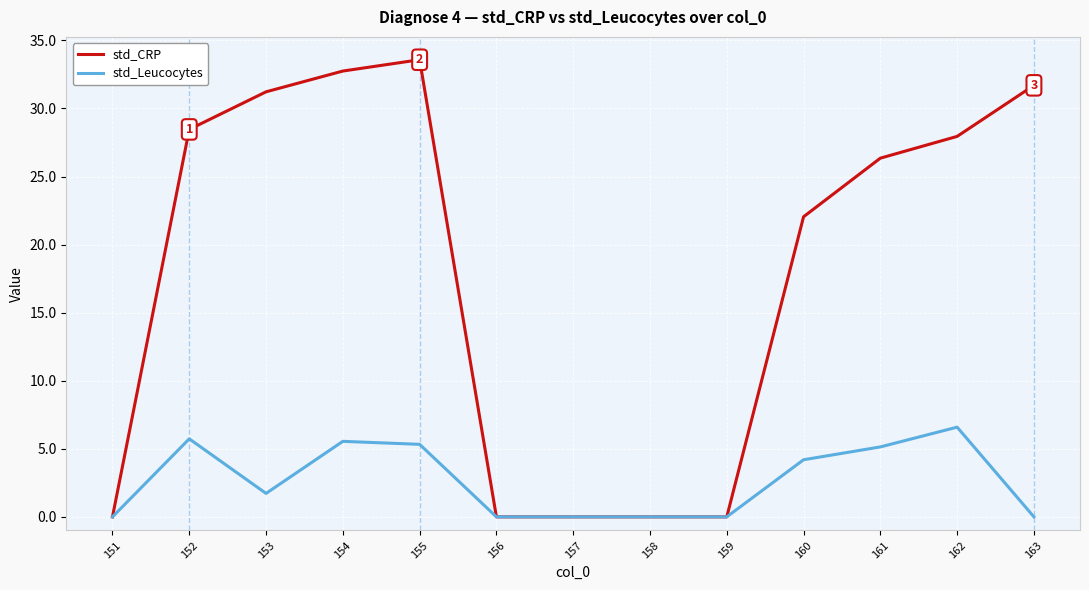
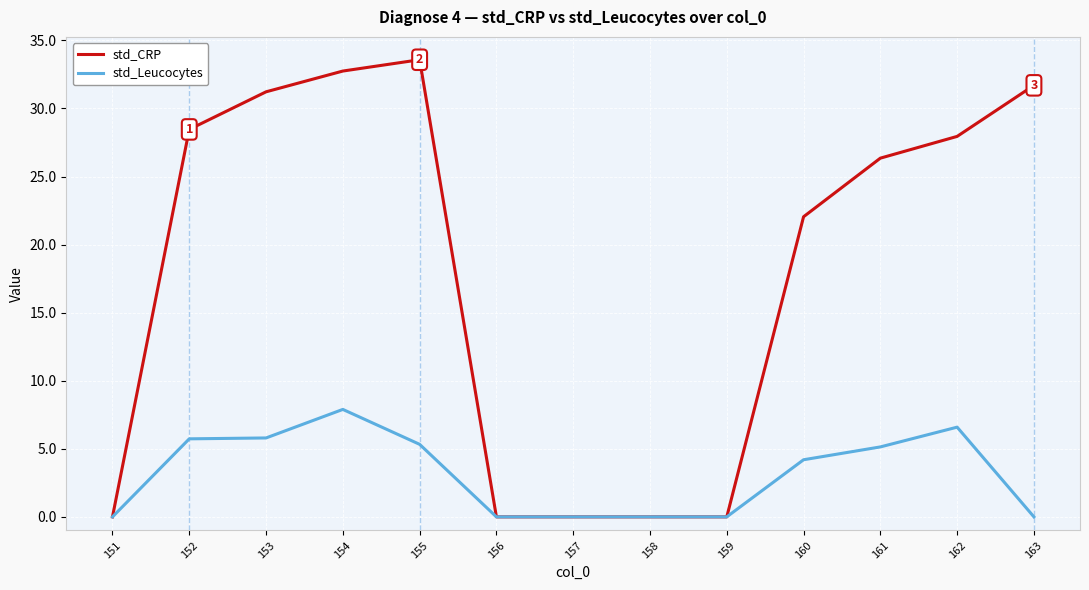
  {
    "std_CRP": {
      "153": 31.2,
      "154": 32.7,
      "160": 22.0,
      "161": 26.3,
      "162": 27.9
    },
    "std_Leucocytes": {
      "152": 5.7,
-     "153": 1.7,
-     "154": 5.5,
+     "153": 5.8,
+     "154": 7.9,
      "155": 5.3,
      "160": 4.2,
      "161": 5.1,
      "162": 6.6,
      "163": 0.0
    }
  }
